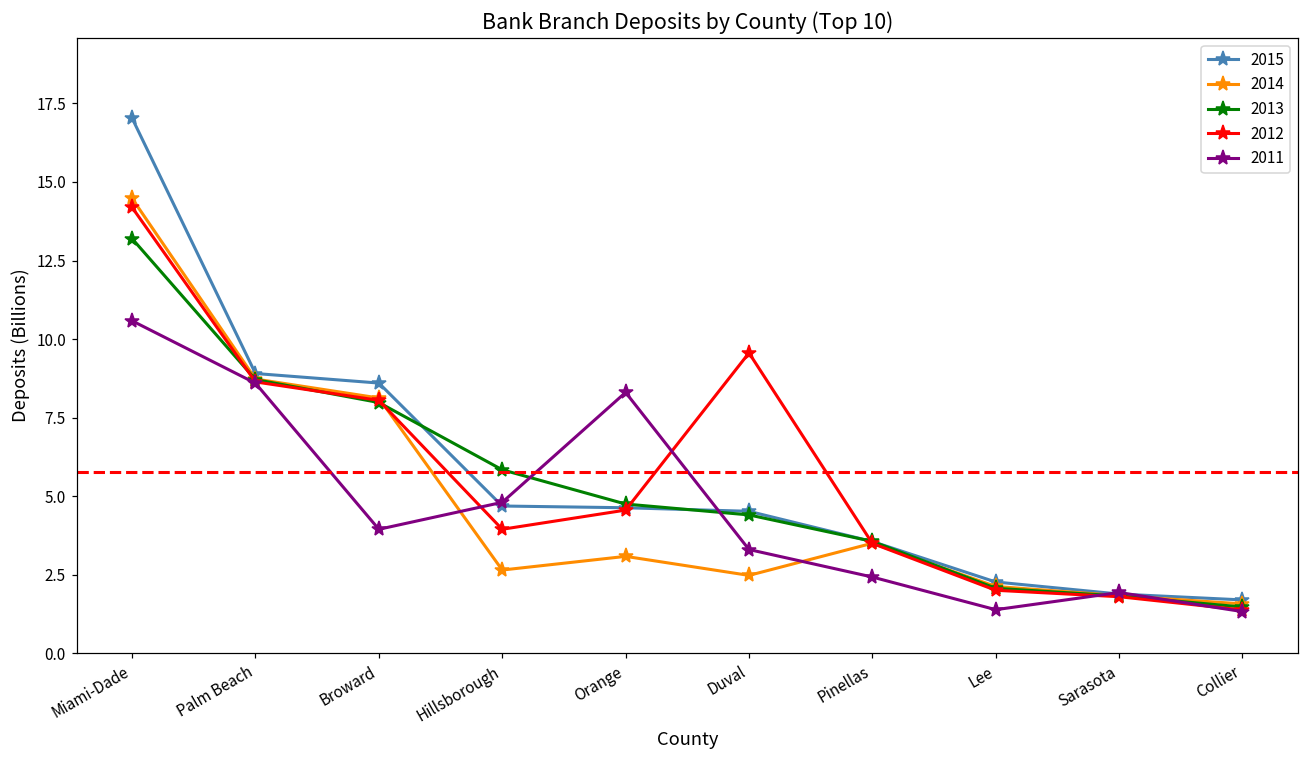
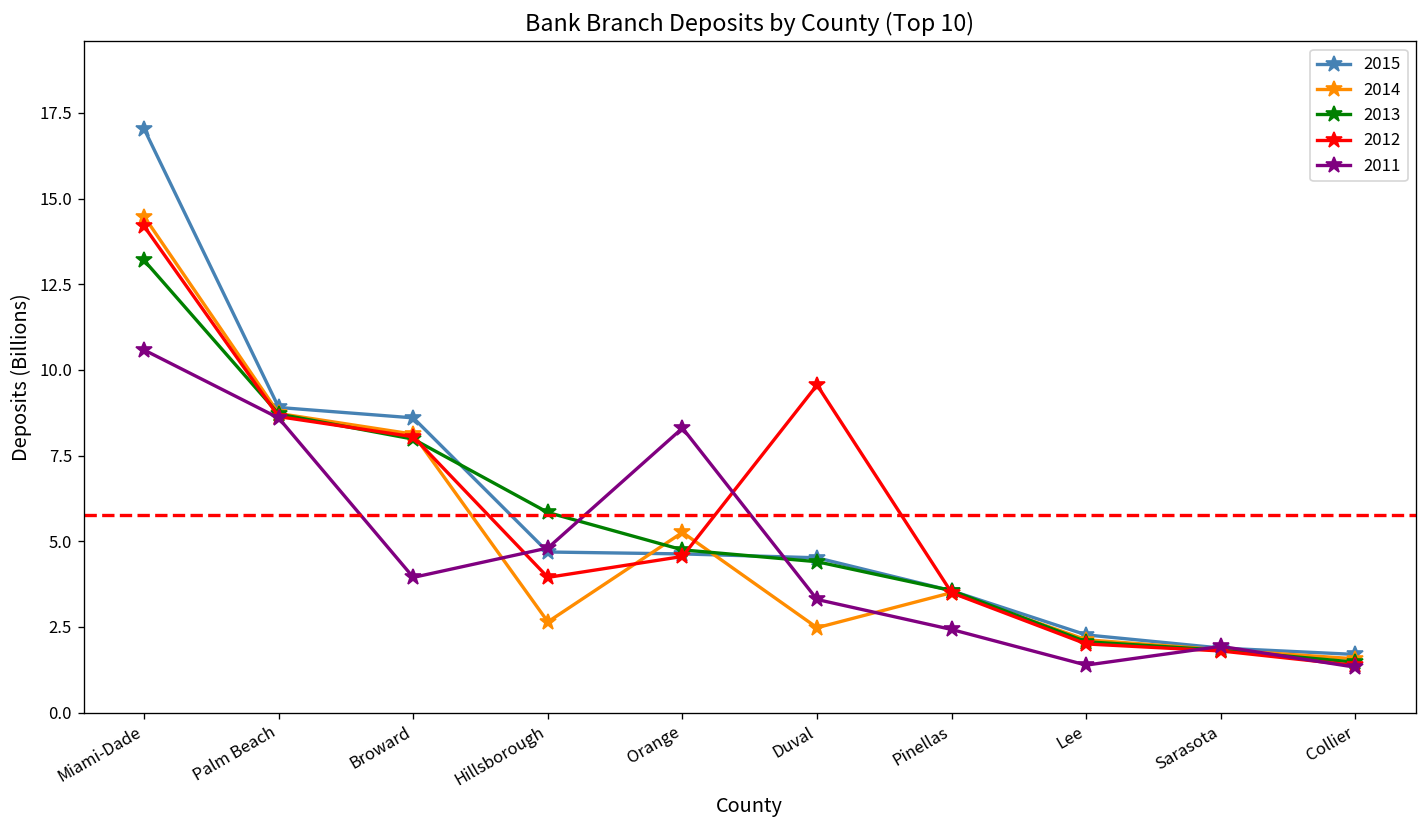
  {
    "2015": {
      "Miami-Dade": 17.0,
      "Palm Beach": 8.9,
      "Broward": 8.6,
      "Hillsborough": 4.7,
      "Duval": 4.5,
      "Lee": 2.3,
      "Collier": 1.7
    },
    "2014": {
      "Miami-Dade": 14.5,
      "Hillsborough": 2.6,
-     "Orange": 3.1,
+     "Orange": 5.3,
      "Duval": 2.5,
      "Collier": 1.6
    },
    "2013": {
      "Miami-Dade": 13.2,
      "Hillsborough": 5.8,
      "Orange": 4.7,
      "Duval": 4.4,
      "Collier": 1.5
    },
    "2012": {
      "Miami-Dade": 14.2,
      "Hillsborough": 3.9,
      "Duval": 9.6
    },
    "2011": {
      "Miami-Dade": 10.6,
      "Broward": 3.9,
      "Hillsborough": 4.8,
      "Orange": 8.3,
      "Duval": 3.3,
      "Pinellas": 2.4,
      "Lee": 1.4
    }
  }
